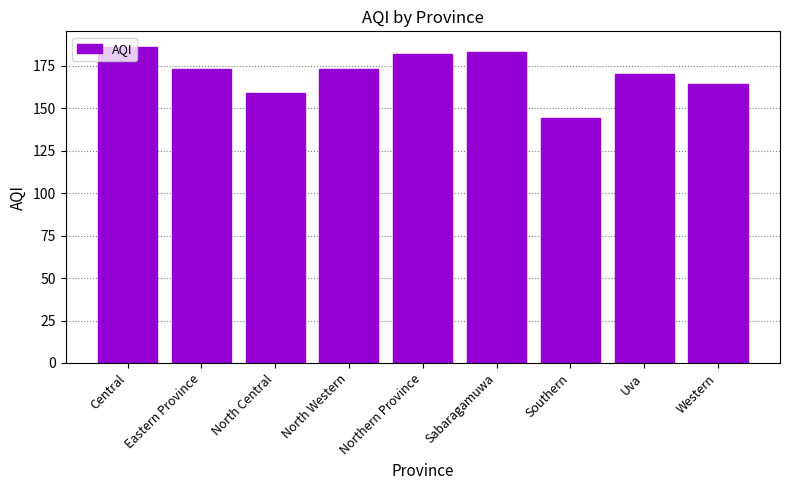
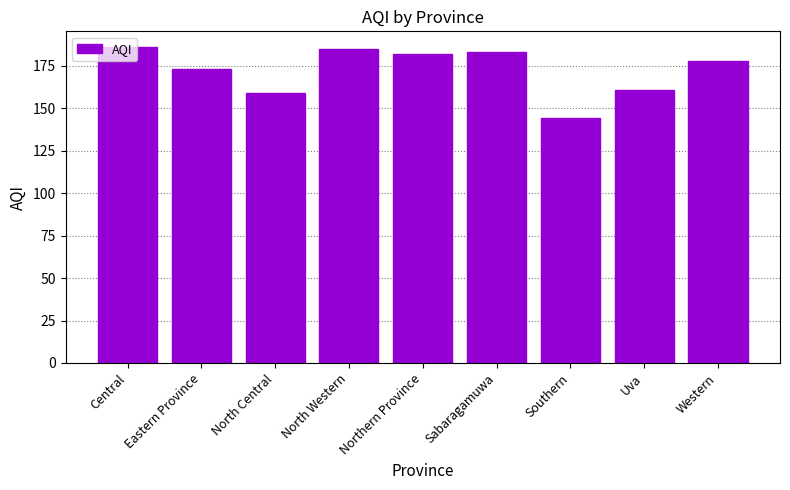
  {
    "Eastern Province": 173,
    "North Central": 159,
-   "North Western": 173,
+   "North Western": 185,
    "Northern Province": 182,
    "Sabaragamuwa": 183,
    "Southern": 144,
-   "Uva": 170,
-   "Western": 164
+   "Uva": 161,
+   "Western": 178
  }
